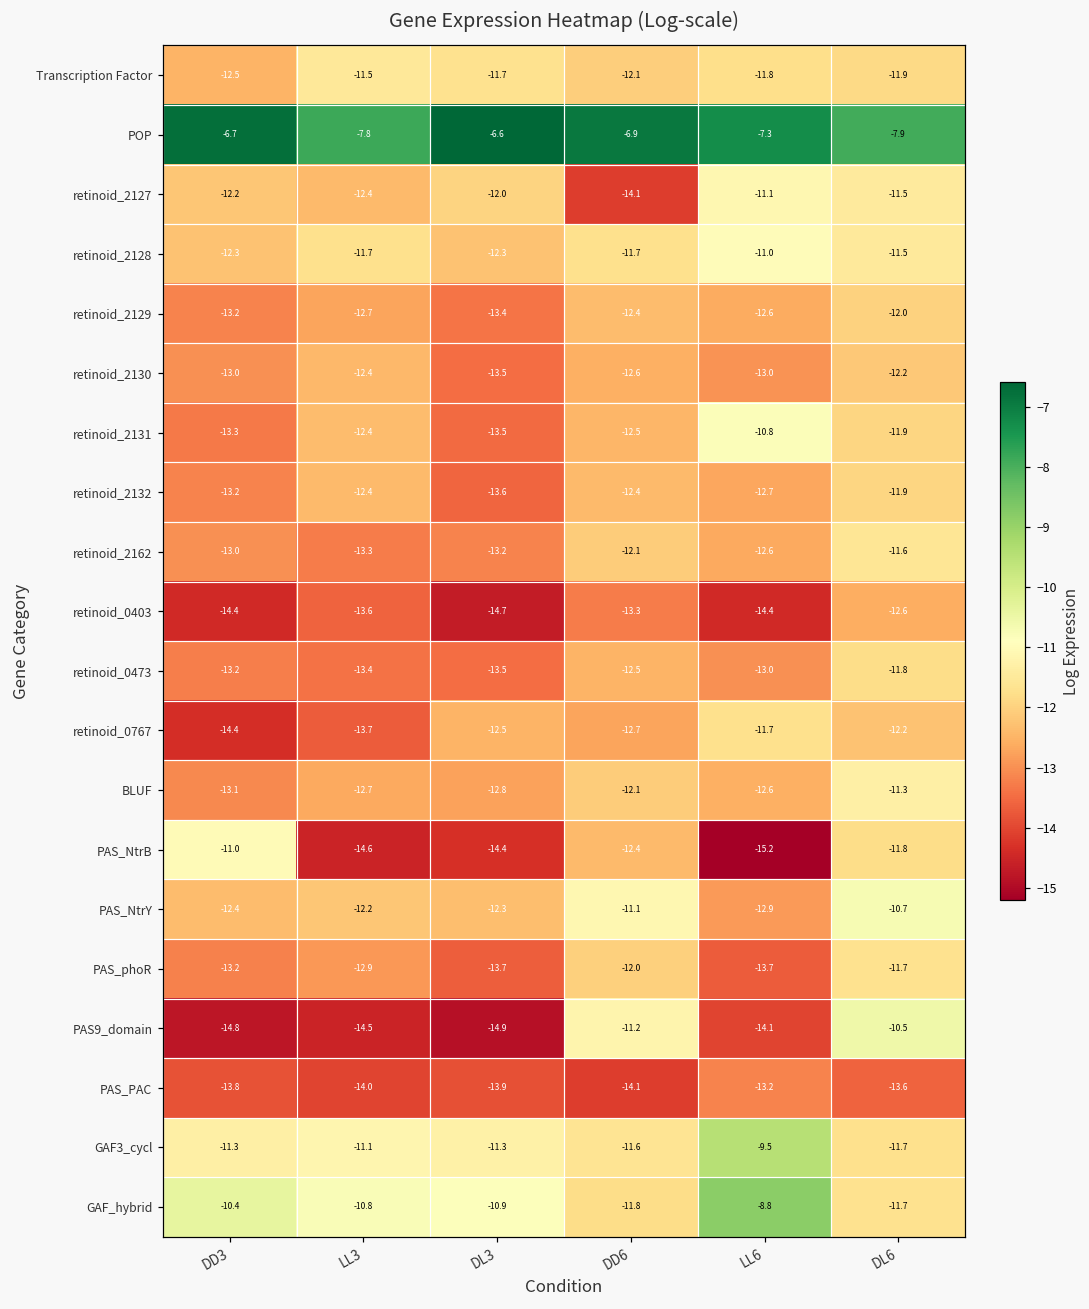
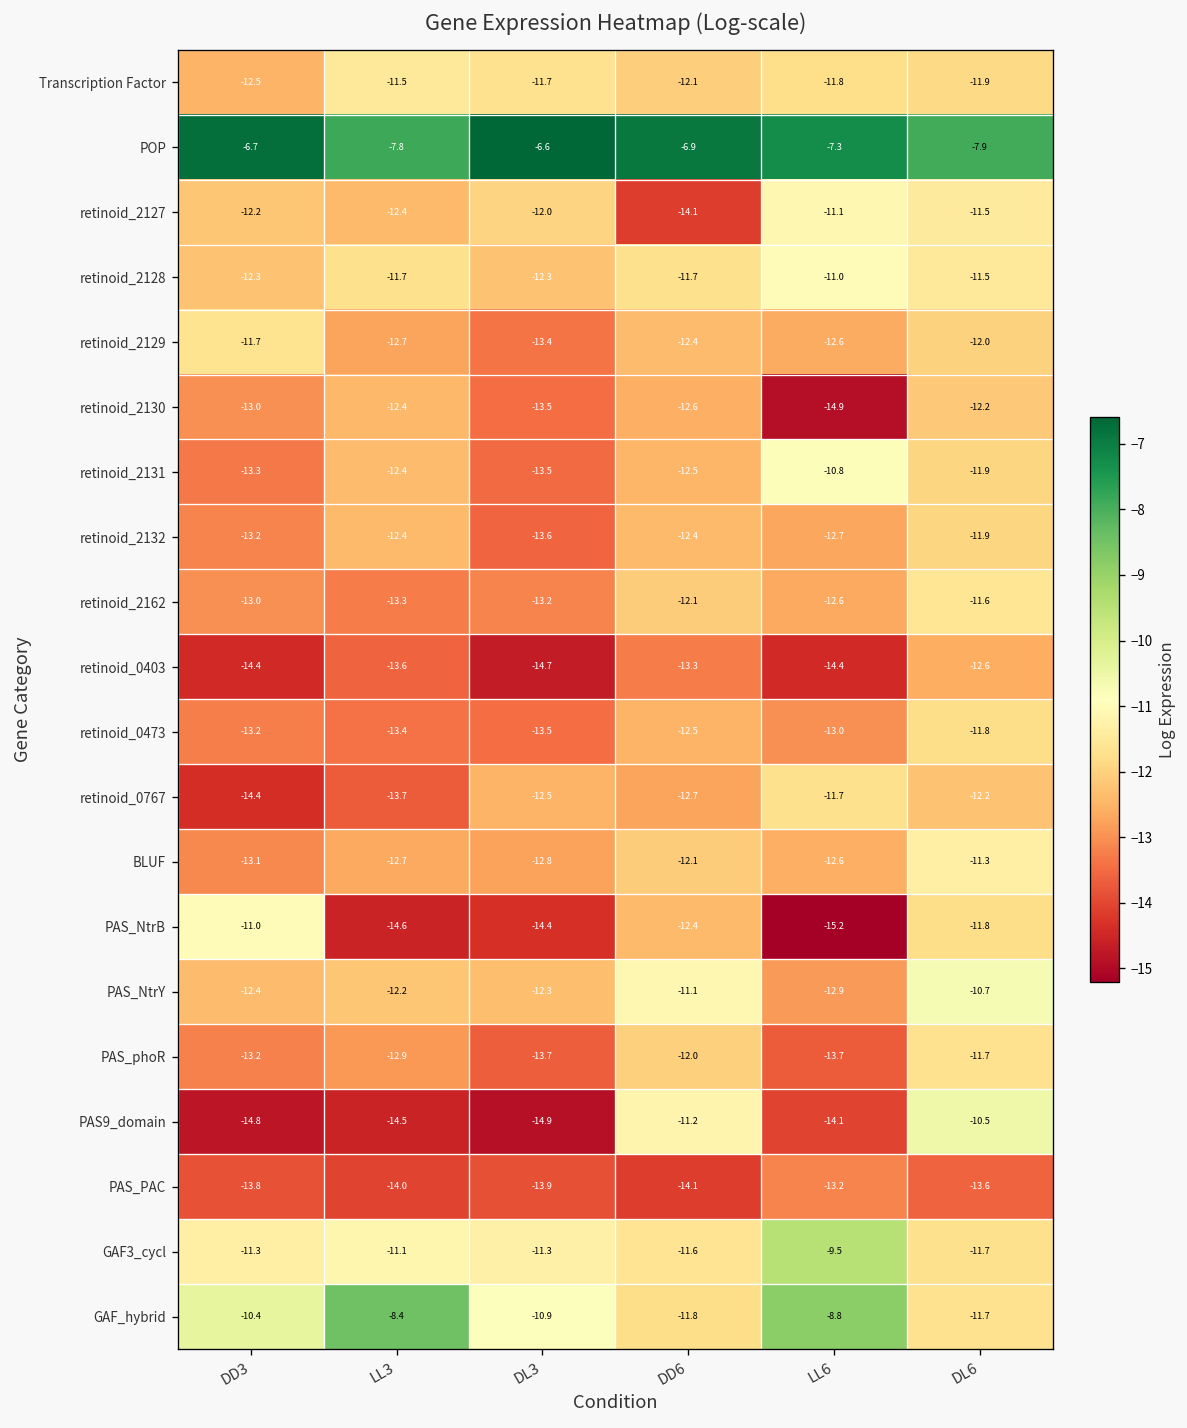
  {
    "Transcription Factor": {
      "DD3": -12.5,
      "LL3": -11.5,
      "DL3": -11.7,
      "DD6": -12.1,
      "LL6": -11.8,
      "DL6": -11.9
    },
    "POP": {
      "DD3": -6.7,
      "LL3": -7.8,
      "DL3": -6.6,
      "DD6": -6.9,
      "LL6": -7.3,
      "DL6": -7.9
    },
    "retinoid_2127": {
      "DD3": -12.2,
      "LL3": -12.4,
      "DL3": -12.0,
      "DD6": -14.1,
      "LL6": -11.1,
      "DL6": -11.5
    },
    "retinoid_2128": {
      "DD3": -12.3,
      "LL3": -11.7,
      "DL3": -12.3,
      "DD6": -11.7,
      "LL6": -11.0,
      "DL6": -11.5
    },
    "retinoid_2129": {
-     "DD3": -13.2,
+     "DD3": -11.7,
      "LL3": -12.7,
      "DL3": -13.4,
      "DD6": -12.4,
      "LL6": -12.6,
      "DL6": -12.0
    },
    "retinoid_2130": {
      "DD3": -13.0,
      "LL3": -12.4,
      "DL3": -13.5,
      "DD6": -12.6,
-     "LL6": -13.0,
+     "LL6": -14.9,
      "DL6": -12.2
    },
    "retinoid_2131": {
      "DD3": -13.3,
      "LL3": -12.4,
      "DL3": -13.5,
      "DD6": -12.5,
      "LL6": -10.8,
      "DL6": -11.9
    },
    "retinoid_2132": {
      "DD3": -13.2,
      "LL3": -12.4,
      "DL3": -13.6,
      "DD6": -12.4,
      "LL6": -12.7,
      "DL6": -11.9
    },
    "retinoid_2162": {
      "DD3": -13.0,
      "LL3": -13.3,
      "DL3": -13.2,
      "DD6": -12.1,
      "LL6": -12.6,
      "DL6": -11.6
    },
    "retinoid_0403": {
      "DD3": -14.4,
      "LL3": -13.6,
      "DL3": -14.7,
      "DD6": -13.3,
      "LL6": -14.4,
      "DL6": -12.6
    },
    "retinoid_0473": {
      "DD3": -13.2,
      "LL3": -13.4,
      "DL3": -13.5,
      "DD6": -12.5,
      "LL6": -13.0,
      "DL6": -11.8
    },
    "retinoid_0767": {
      "DD3": -14.4,
      "LL3": -13.7,
      "DL3": -12.5,
      "DD6": -12.7,
      "LL6": -11.7,
      "DL6": -12.2
    },
    "BLUF": {
      "DD3": -13.1,
      "LL3": -12.7,
      "DL3": -12.8,
      "DD6": -12.1,
      "LL6": -12.6,
      "DL6": -11.3
    },
    "PAS_NtrB": {
      "DD3": -11.0,
      "LL3": -14.6,
      "DL3": -14.4,
      "DD6": -12.4,
      "LL6": -15.2,
      "DL6": -11.8
    },
    "PAS_NtrY": {
      "DD3": -12.4,
      "LL3": -12.2,
      "DL3": -12.3,
      "DD6": -11.1,
      "LL6": -12.9,
      "DL6": -10.7
    },
    "PAS_phoR": {
      "DD3": -13.2,
      "LL3": -12.9,
      "DL3": -13.7,
      "DD6": -12.0,
      "LL6": -13.7,
      "DL6": -11.7
    },
    "PAS9_domain": {
      "DD3": -14.8,
      "LL3": -14.5,
      "DL3": -14.9,
      "DD6": -11.2,
      "LL6": -14.1,
      "DL6": -10.5
    },
    "PAS_PAC": {
      "DD3": -13.8,
      "LL3": -14.0,
      "DL3": -13.9,
      "DD6": -14.1,
      "LL6": -13.2,
      "DL6": -13.6
    },
    "GAF3_cycl": {
      "DD3": -11.3,
      "LL3": -11.1,
      "DL3": -11.3,
      "DD6": -11.6,
      "LL6": -9.5,
      "DL6": -11.7
    },
    "GAF_hybrid": {
      "DD3": -10.4,
-     "LL3": -10.8,
+     "LL3": -8.4,
      "DL3": -10.9,
      "DD6": -11.8,
      "LL6": -8.8,
      "DL6": -11.7
    }
  }
